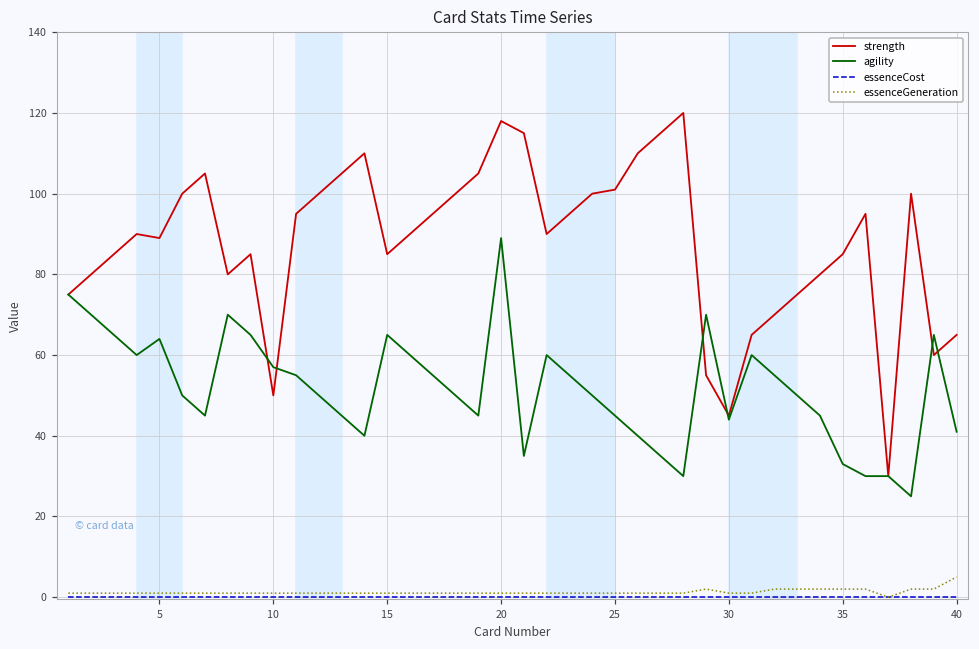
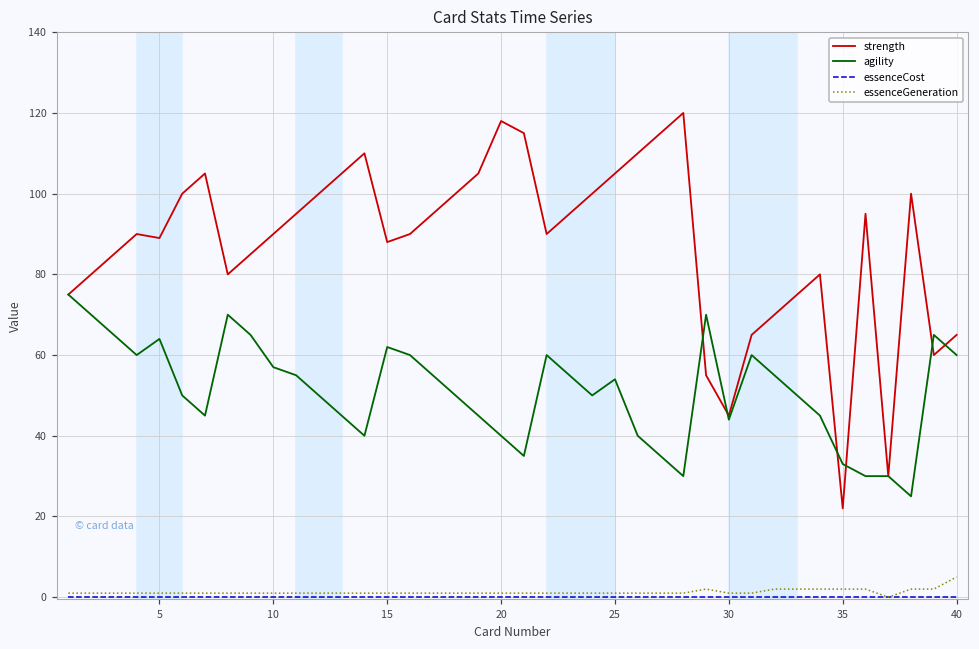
  {
    "strength": {
      "5": 89,
-     "10": 50,
-     "15": 85,
+     "10": 90,
+     "15": 88,
      "20": 118,
-     "25": 101,
+     "25": 105,
      "30": 45,
-     "35": 85,
+     "35": 22,
      "40": 65
    },
    "agility": {
      "5": 64,
      "10": 57,
-     "15": 65,
-     "20": 89,
-     "25": 45,
+     "15": 62,
+     "20": 40,
+     "25": 54,
      "30": 44,
      "35": 33,
-     "40": 41
+     "40": 60
    },
    "essenceCost": {
      "5": 0,
      "10": 0,
      "15": 0,
      "20": 0,
      "25": 0,
      "30": 0,
      "35": 0,
      "40": 0
    },
    "essenceGeneration": {
      "5": 1,
      "10": 1,
      "15": 1,
      "20": 1,
      "25": 1,
      "30": 1,
      "35": 2,
      "40": 5
    }
  }
